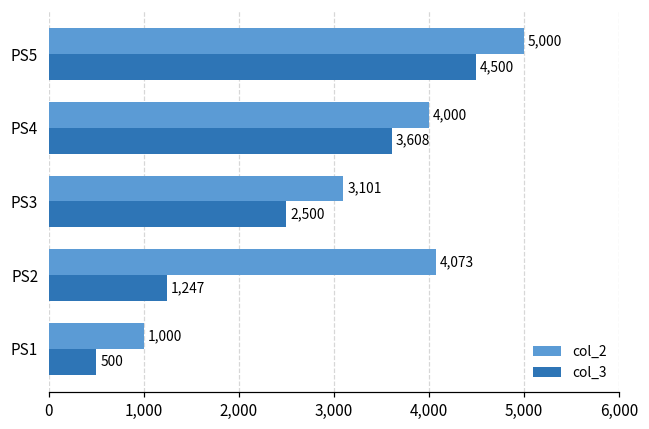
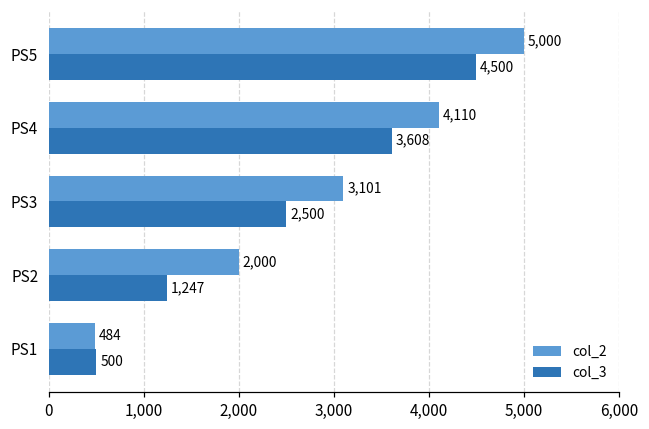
  {
    "col_2": {
      "PS5": "5,000",
-     "PS4": "4,000",
+     "PS4": "4,110",
      "PS3": "3,101",
-     "PS2": "4,073",
-     "PS1": "1,000"
+     "PS2": "2,000",
+     "PS1": "484"
    },
    "col_3": {
      "PS5": "4,500",
      "PS4": "3,608",
      "PS3": "2,500",
      "PS2": "1,247",
      "PS1": "500"
    }
  }
